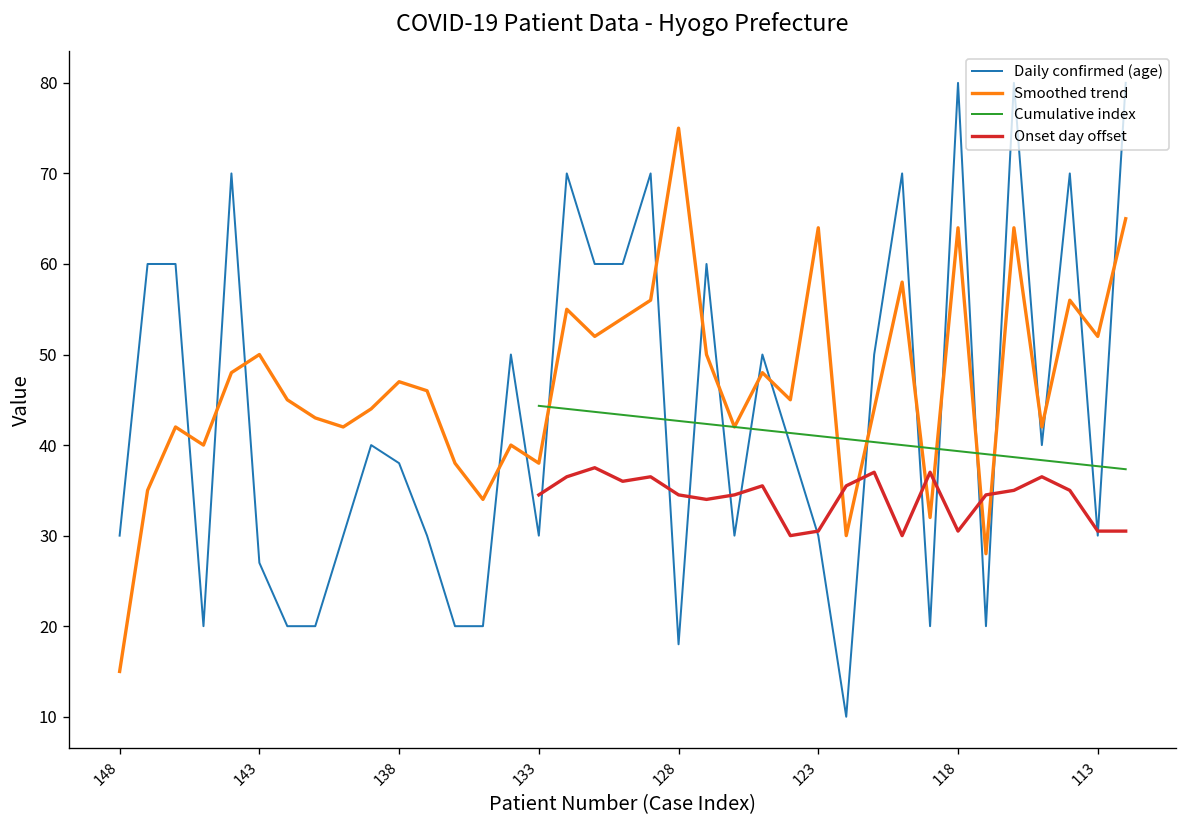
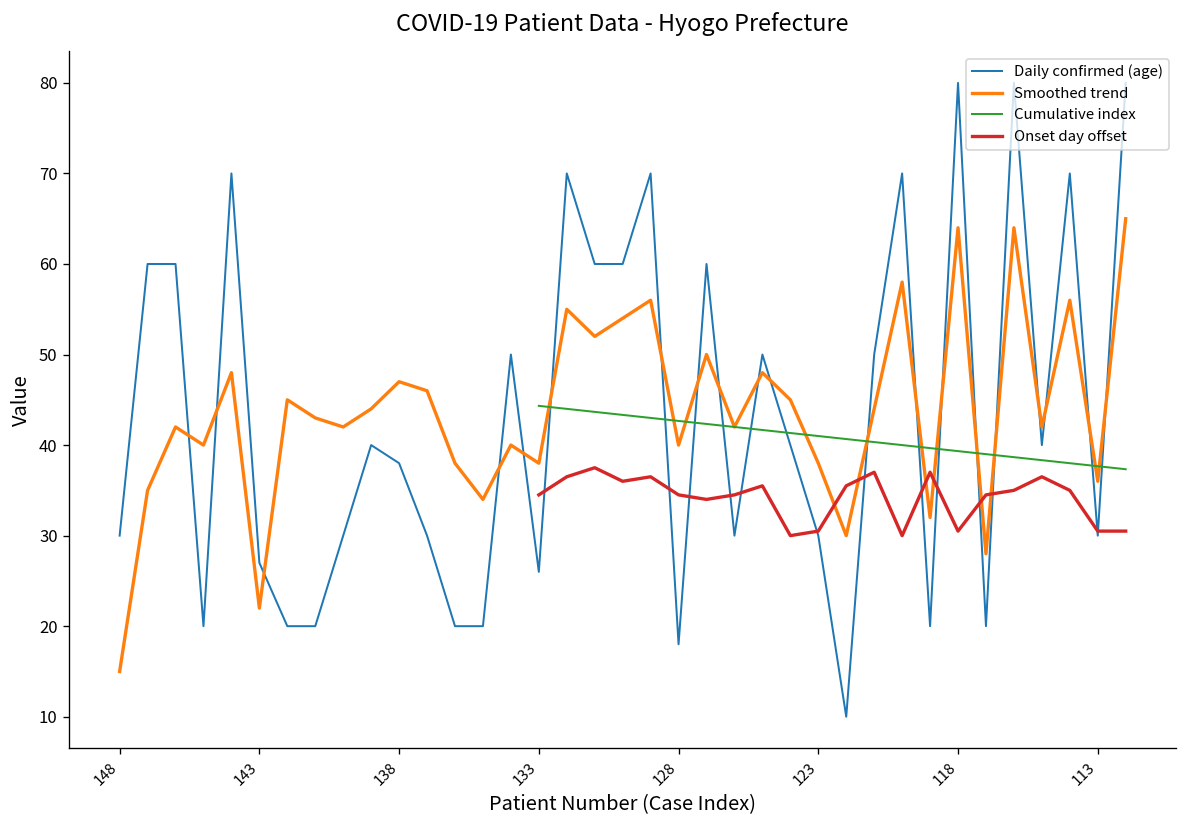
  {
    "Daily confirmed (age)": {
      "148": 30,
      "143": 27,
      "138": 38,
-     "133": 30,
+     "133": 26,
      "128": 18,
      "123": 30,
      "118": 80,
      "113": 30
    },
    "Smoothed trend": {
      "148": 15,
-     "143": 50,
+     "143": 22,
      "138": 47,
      "133": 38,
-     "128": 75,
-     "123": 64,
+     "128": 40,
+     "123": 38,
      "118": 64,
-     "113": 52
+     "113": 36
    },
    "Cumulative index": {
      "133": 44,
      "128": 43,
      "123": 41,
      "118": 39,
      "113": 38
    },
    "Onset day offset": {
      "133": 35,
      "128": 35,
      "123": 31,
      "118": 31,
      "113": 31
    }
  }
